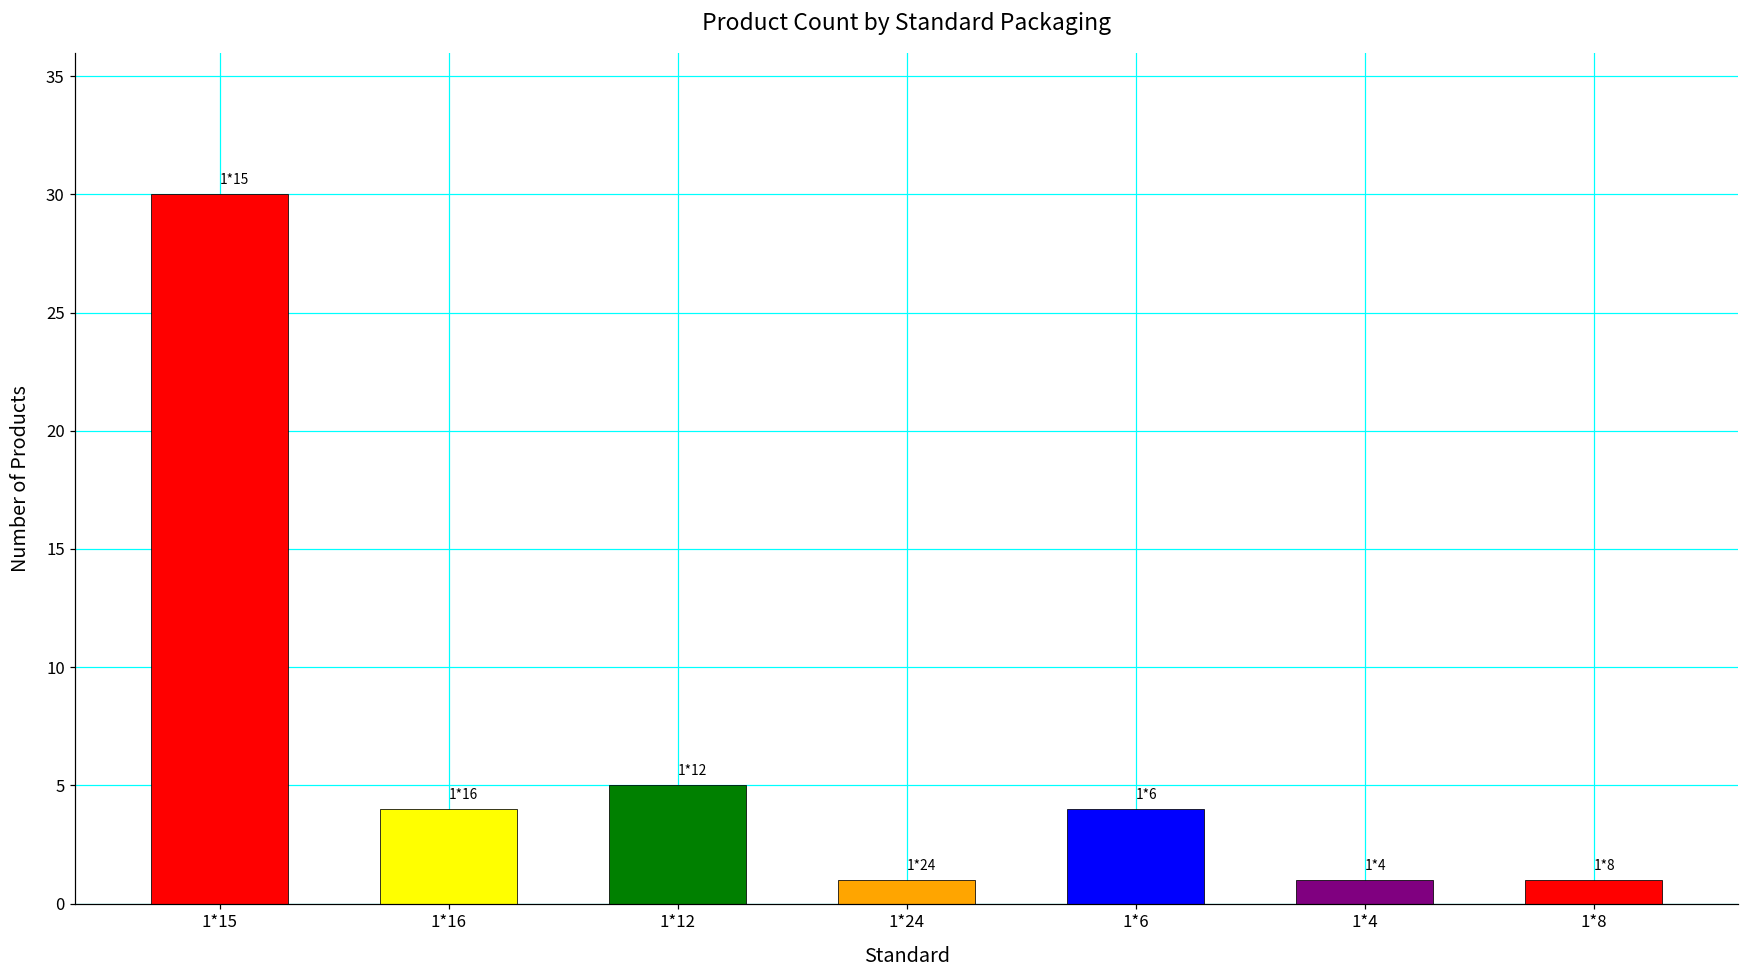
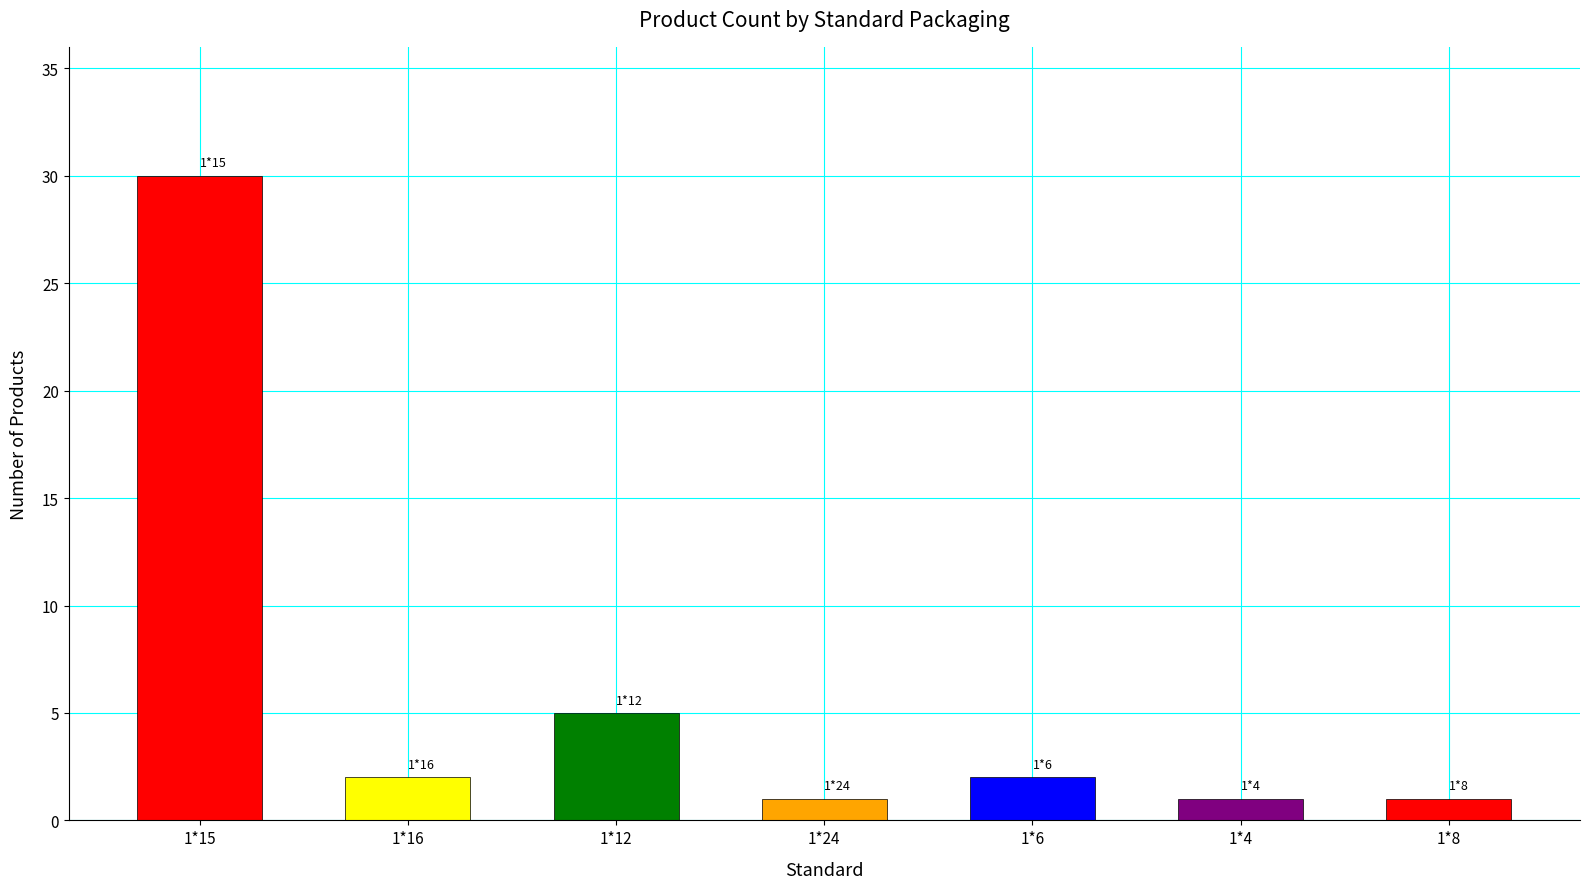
  {
-   "1*16": 4,
-   "1*6": 4
+   "1*16": 2,
+   "1*6": 2
  }
